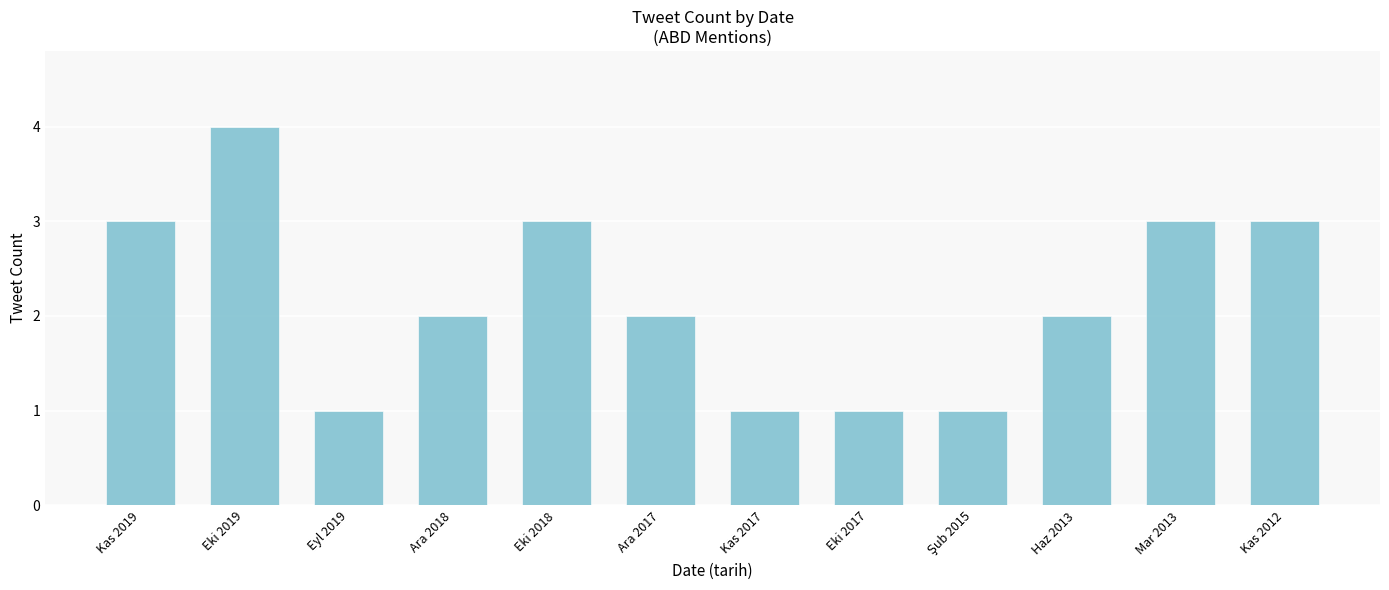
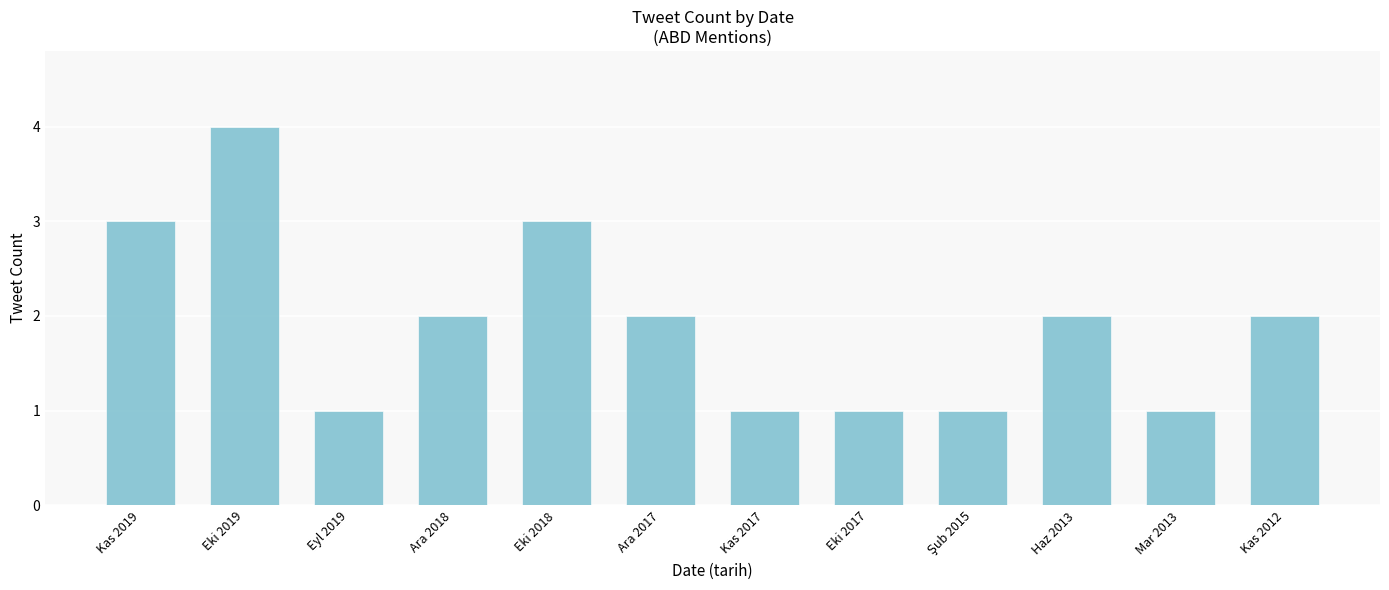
  {
    "Kas 2019": 3,
    "Eki 2019": 4,
    "Eyl 2019": 1,
    "Ara 2018": 2,
    "Eki 2018": 3,
    "Ara 2017": 2,
    "Kas 2017": 1,
    "Eki 2017": 1,
    "Şub 2015": 1,
    "Haz 2013": 2,
-   "Mar 2013": 3,
-   "Kas 2012": 3
+   "Mar 2013": 1,
+   "Kas 2012": 2
  }
